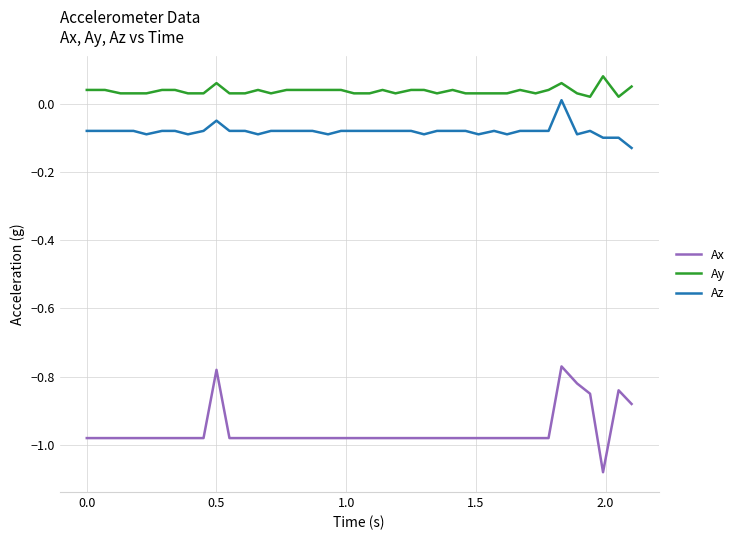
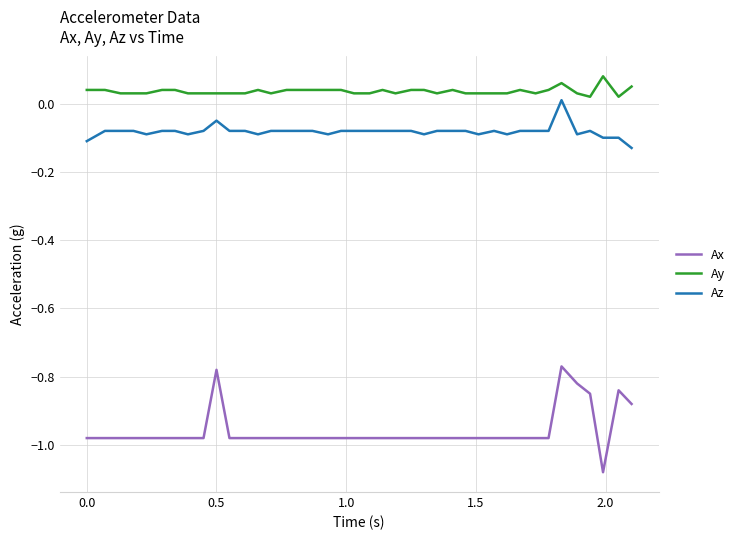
  {
    "Ax": {
      "0.0": -0.98,
      "0.5": -0.78
    },
    "Ay": {
      "0.0": 0.04,
-     "0.5": 0.06
+     "0.5": 0.03
    },
    "Az": {
-     "0.0": -0.08,
+     "0.0": -0.11,
      "0.5": -0.05
    }
  }
